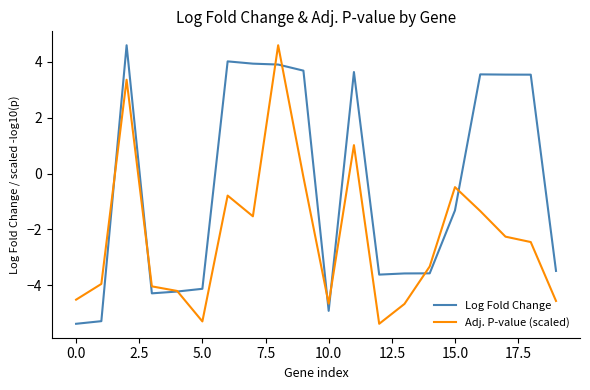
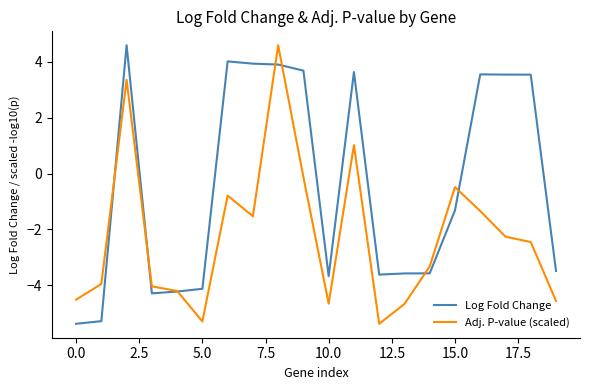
  {
    "Log Fold Change": {
      "0.0": -5.4,
      "5.0": -4.1,
-     "10.0": -4.9,
+     "10.0": -3.7,
      "15.0": -1.3
    },
    "Adj. P-value (scaled)": {
      "0.0": -4.5,
      "5.0": -5.3,
      "10.0": -4.7,
      "15.0": -0.5
    }
  }
